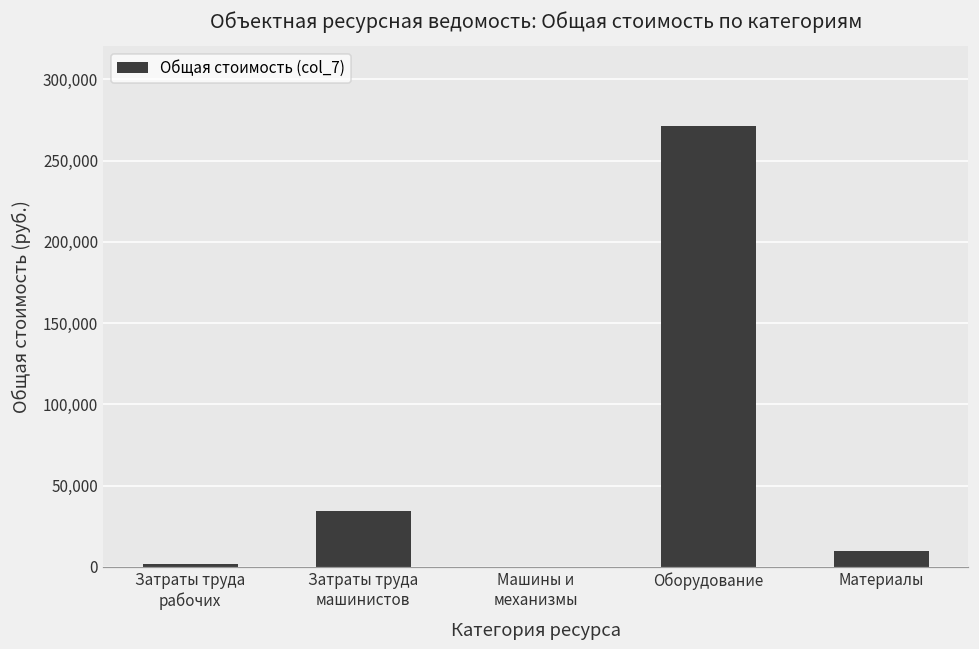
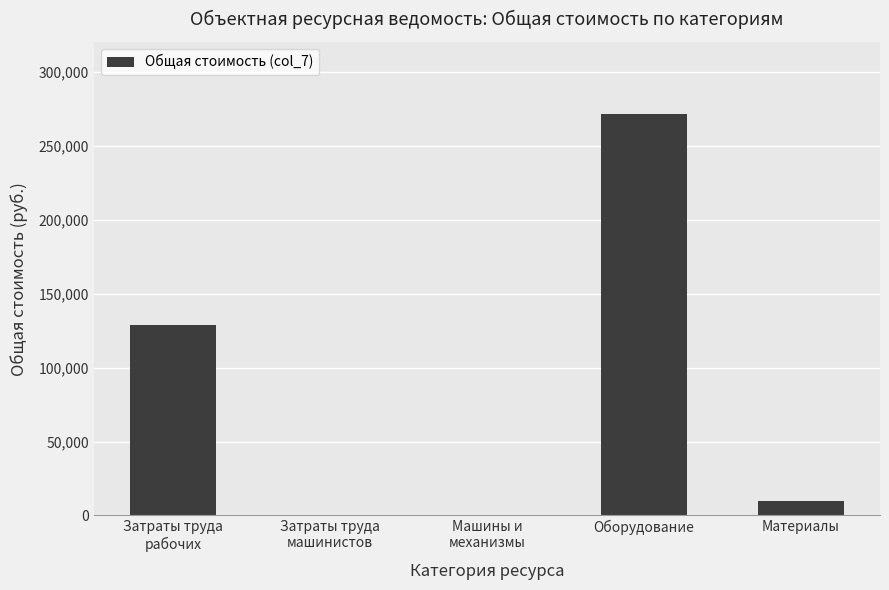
  {
-   "Затраты труда рабочих": "2,000",
-   "Затраты труда машинистов": "34,000",
+   "Затраты труда рабочих": "129,000",
+   "Затраты труда машинистов": "0",
    "Оборудование": "272,000",
    "Материалы": "10,000"
  }
